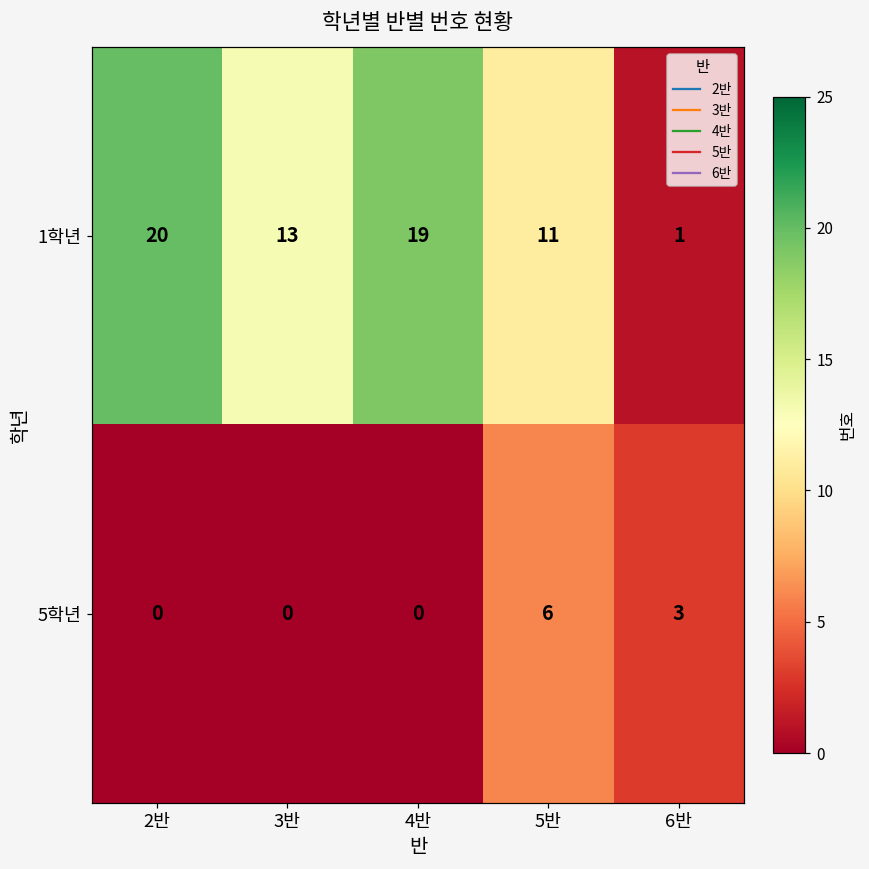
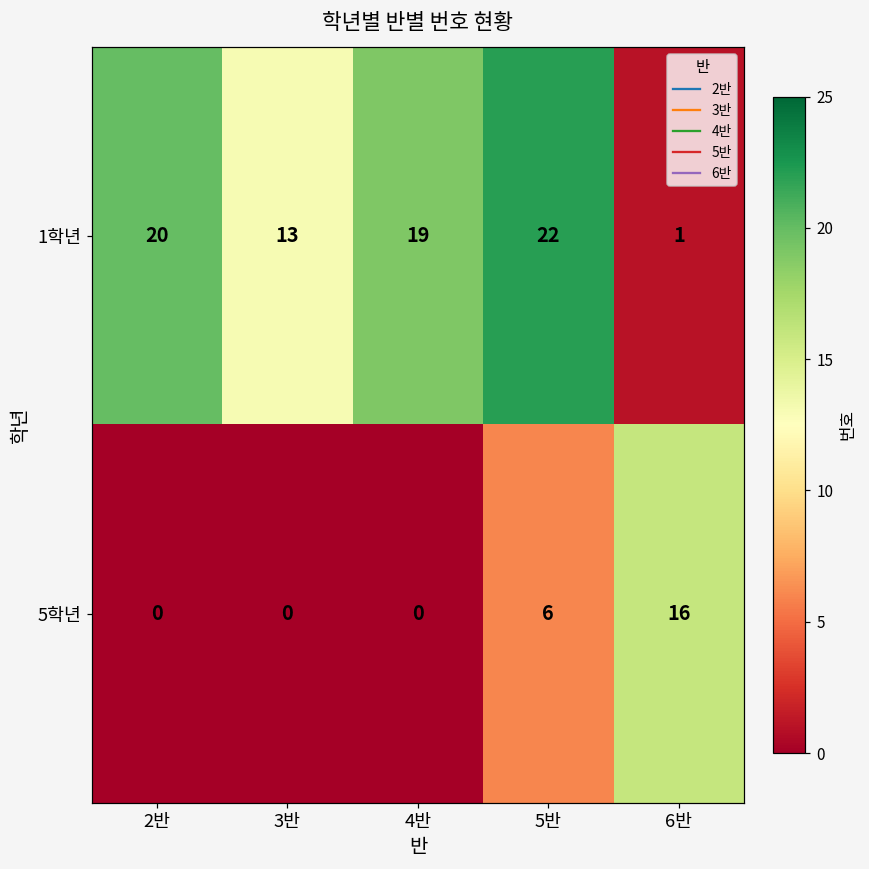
  {
    "1학년": {
      "2반": 20,
      "3반": 13,
      "4반": 19,
-     "5반": 11,
+     "5반": 22,
      "6반": 1
    },
    "5학년": {
      "2반": 0,
      "3반": 0,
      "4반": 0,
      "5반": 6,
-     "6반": 3
+     "6반": 16
    }
  }
